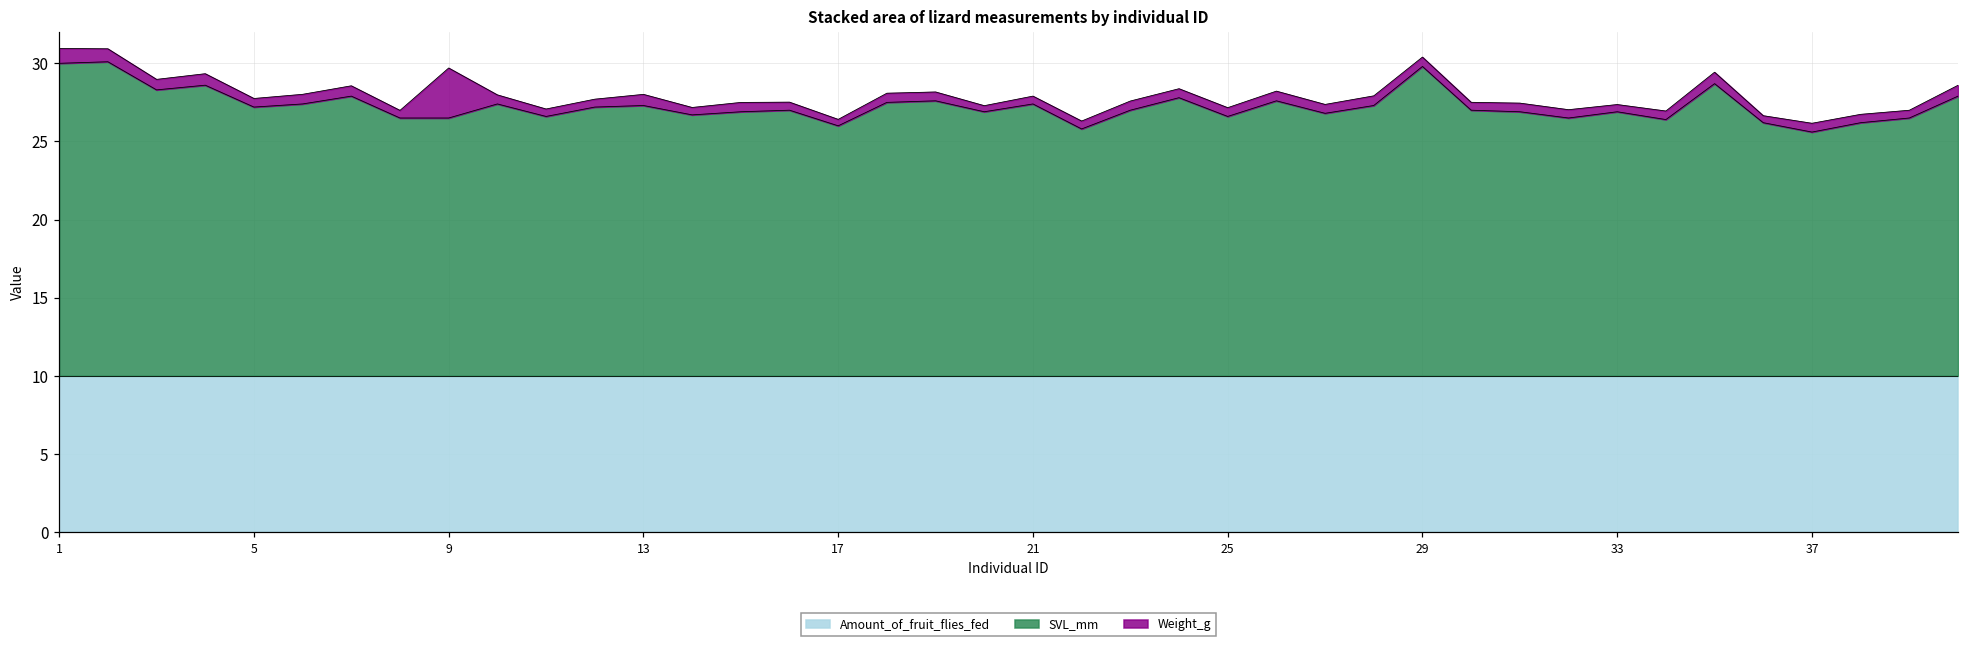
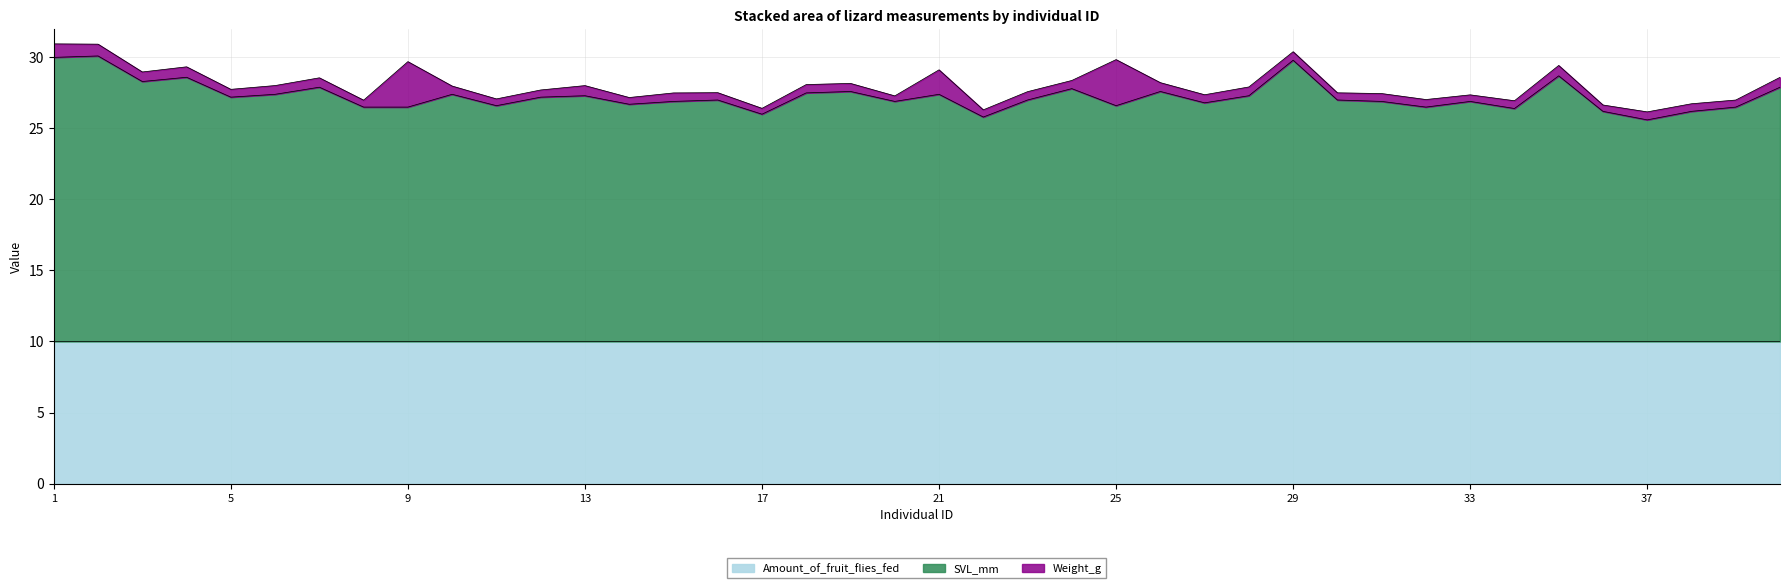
  {
    "Amount_of_fruit_flies_fed": {
      "1": 10.0,
      "5": 10.0,
      "9": 10.0,
      "13": 10.0,
      "17": 10.0,
      "21": 10.0,
      "25": 10.0,
      "29": 10.0,
      "33": 10.0,
      "37": 10.0
    },
    "SVL_mm": {
      "1": 20.0,
      "5": 17.2,
      "9": 16.5,
      "13": 17.3,
      "17": 16.0,
      "21": 17.4,
      "25": 16.6,
      "29": 19.8,
      "33": 16.9,
      "37": 15.6
    },
    "Weight_g": {
      "1": 0.9,
      "5": 0.6,
      "9": 3.2,
      "13": 0.7,
      "17": 0.4,
-     "21": 0.5,
-     "25": 0.6,
+     "21": 1.7,
+     "25": 3.2,
      "29": 0.6,
      "33": 0.5,
      "37": 0.6
    }
  }
